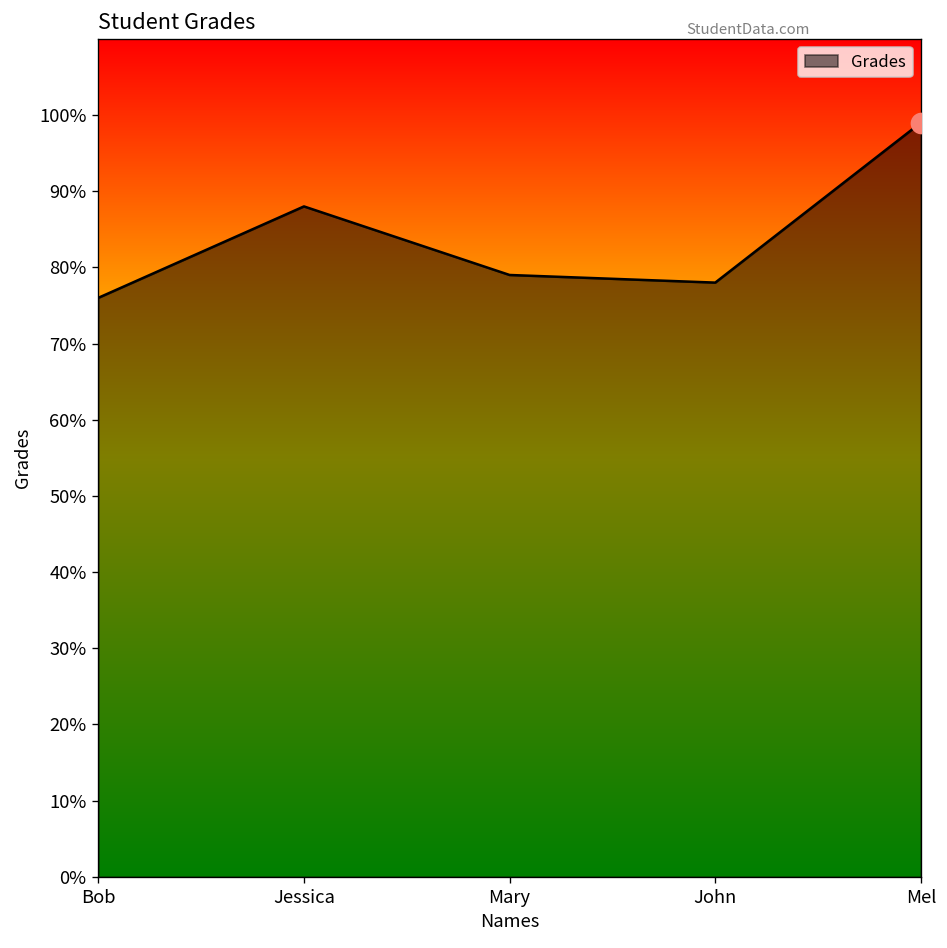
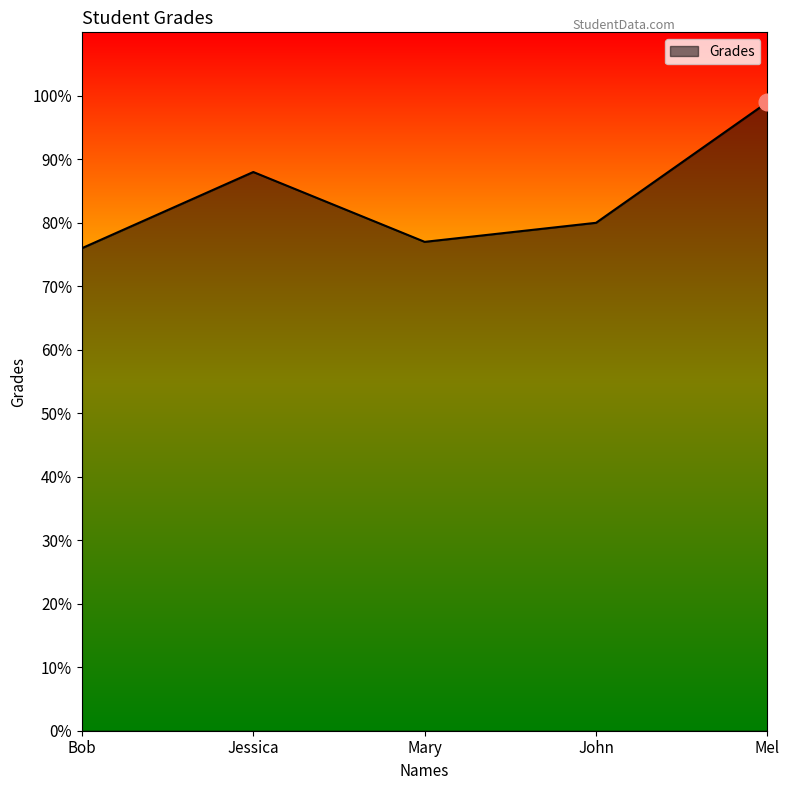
  {
    "Grades": {
      "Bob": "76%",
      "Jessica": "88%",
-     "Mary": "79%",
-     "John": "78%"
+     "Mary": "77%",
+     "John": "80%"
    }
  }
